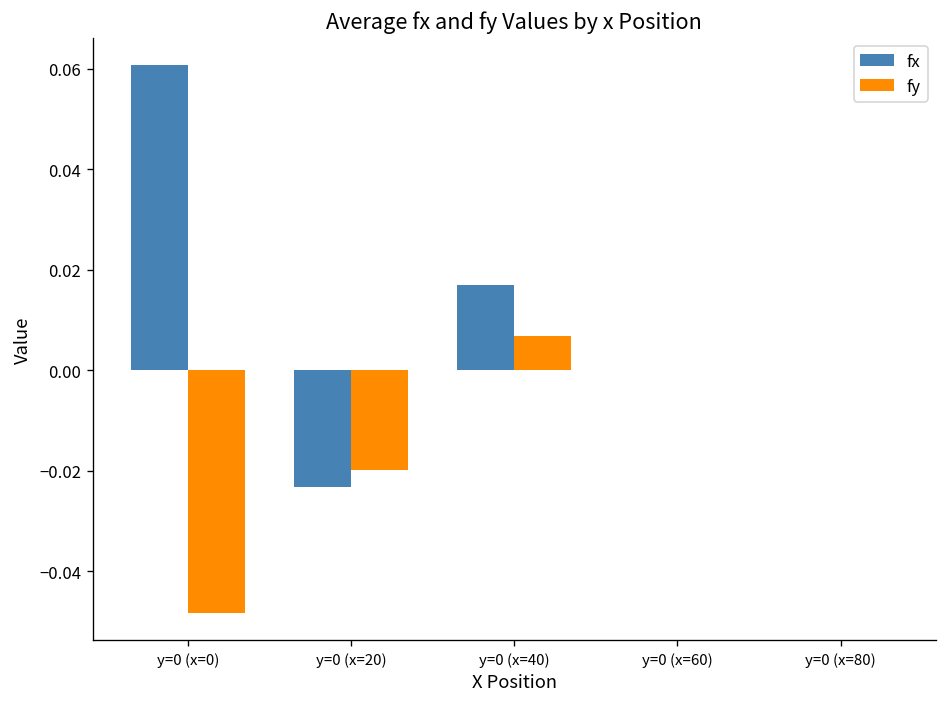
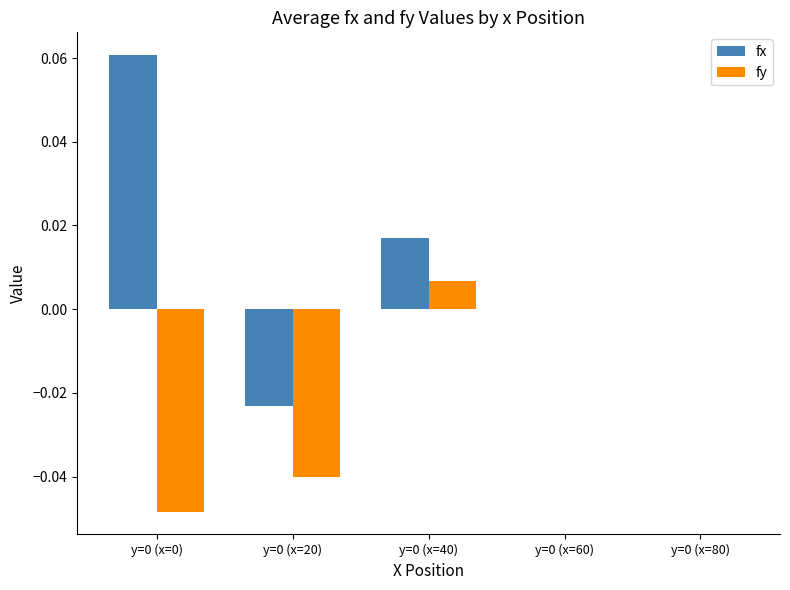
  {
    "fx": {
      "y=0 (x=0)": 0.061,
      "y=0 (x=20)": -0.023,
      "y=0 (x=40)": 0.017
    },
    "fy": {
      "y=0 (x=0)": -0.048,
-     "y=0 (x=20)": -0.020,
+     "y=0 (x=20)": -0.040,
      "y=0 (x=40)": 0.007
    }
  }
